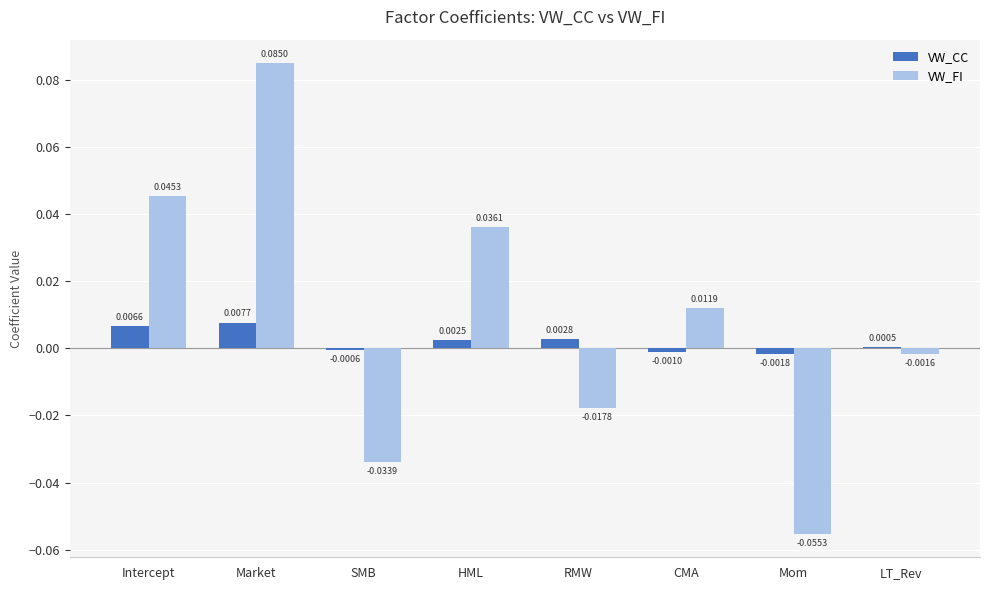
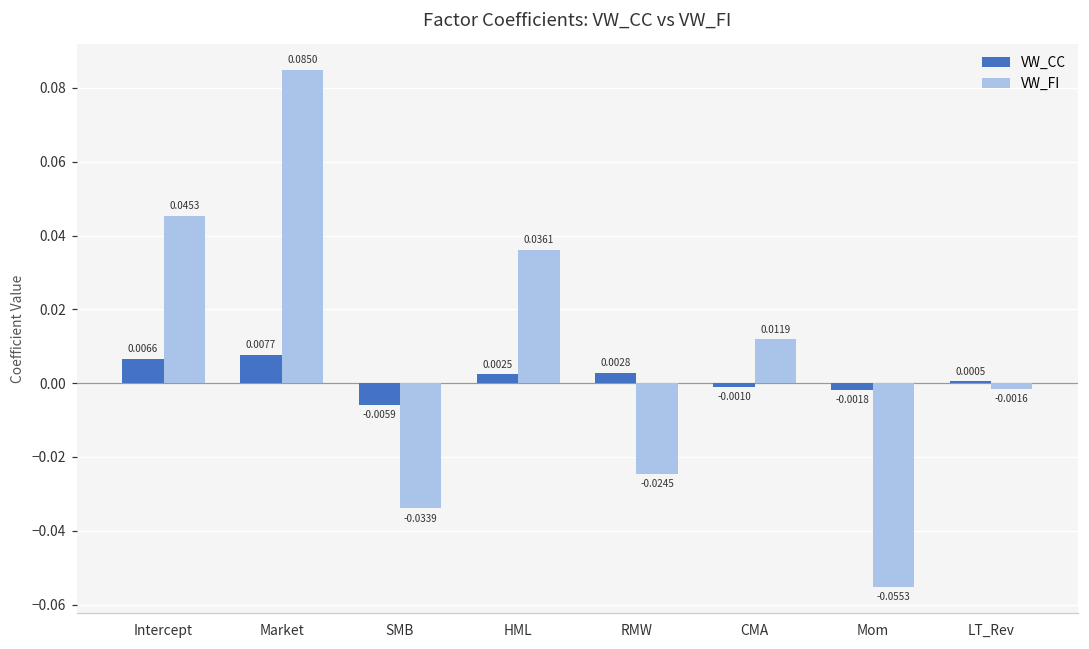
  {
    "VW_CC": {
      "Intercept": 0.0066,
      "Market": 0.0077,
-     "SMB": -0.0006,
+     "SMB": -0.0059,
      "HML": 0.0025,
      "RMW": 0.0028,
      "CMA": -0.0010,
      "Mom": -0.0018,
      "LT_Rev": 0.0005
    },
    "VW_FI": {
      "Intercept": 0.0453,
      "Market": 0.0850,
      "SMB": -0.0339,
      "HML": 0.0361,
-     "RMW": -0.0178,
+     "RMW": -0.0245,
      "CMA": 0.0119,
      "Mom": -0.0553,
      "LT_Rev": -0.0016
    }
  }
